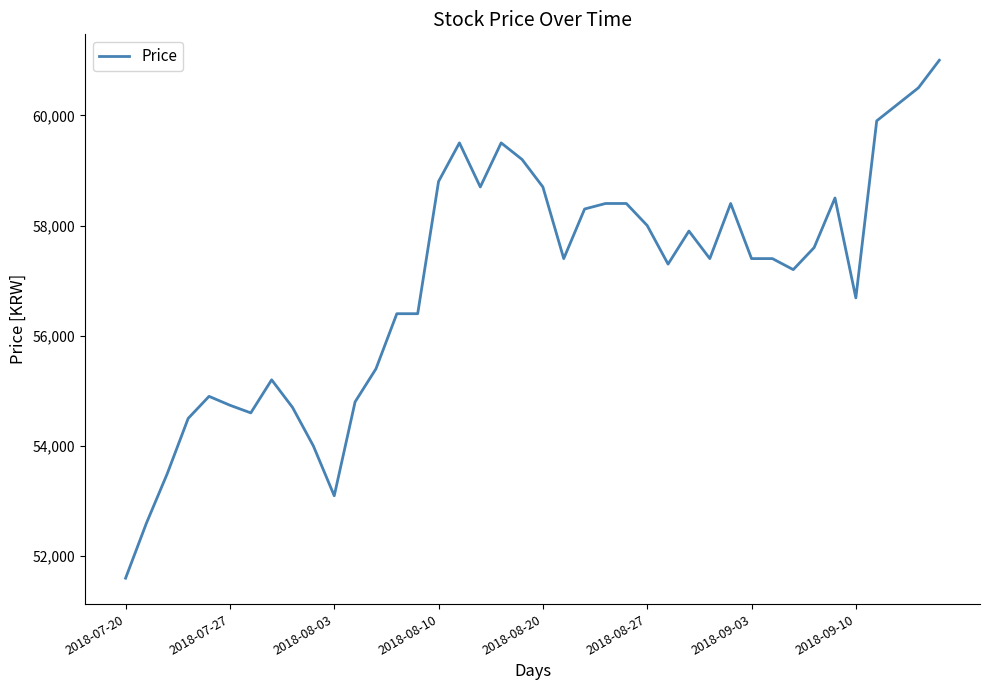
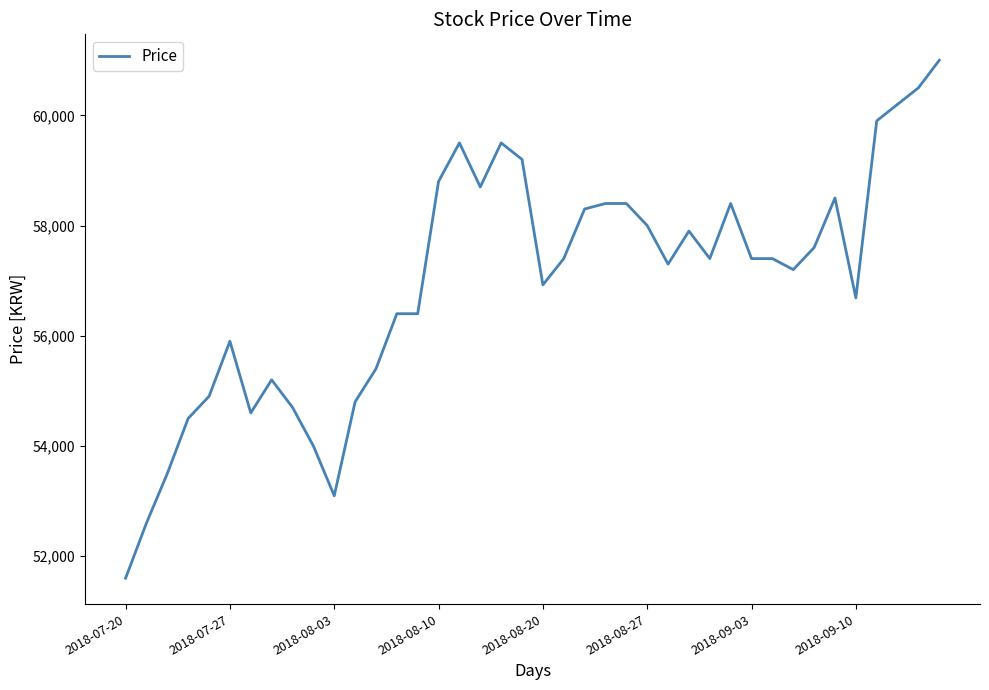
  {
    "2018-07-20": "51,600",
-   "2018-07-27": "54,700",
+   "2018-07-27": "55,900",
    "2018-08-03": "53,100",
    "2018-08-10": "58,800",
-   "2018-08-20": "58,700",
+   "2018-08-20": "56,900",
    "2018-08-27": "58,000",
    "2018-09-03": "57,400",
    "2018-09-10": "56,700"
  }
